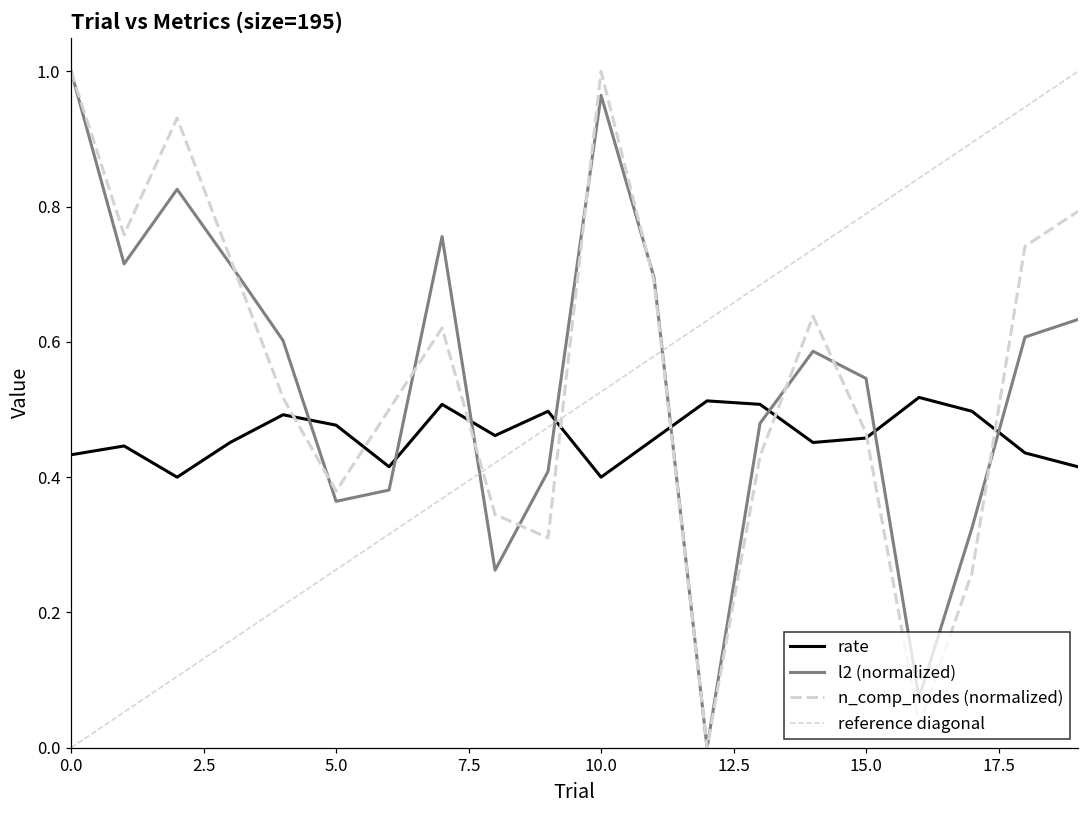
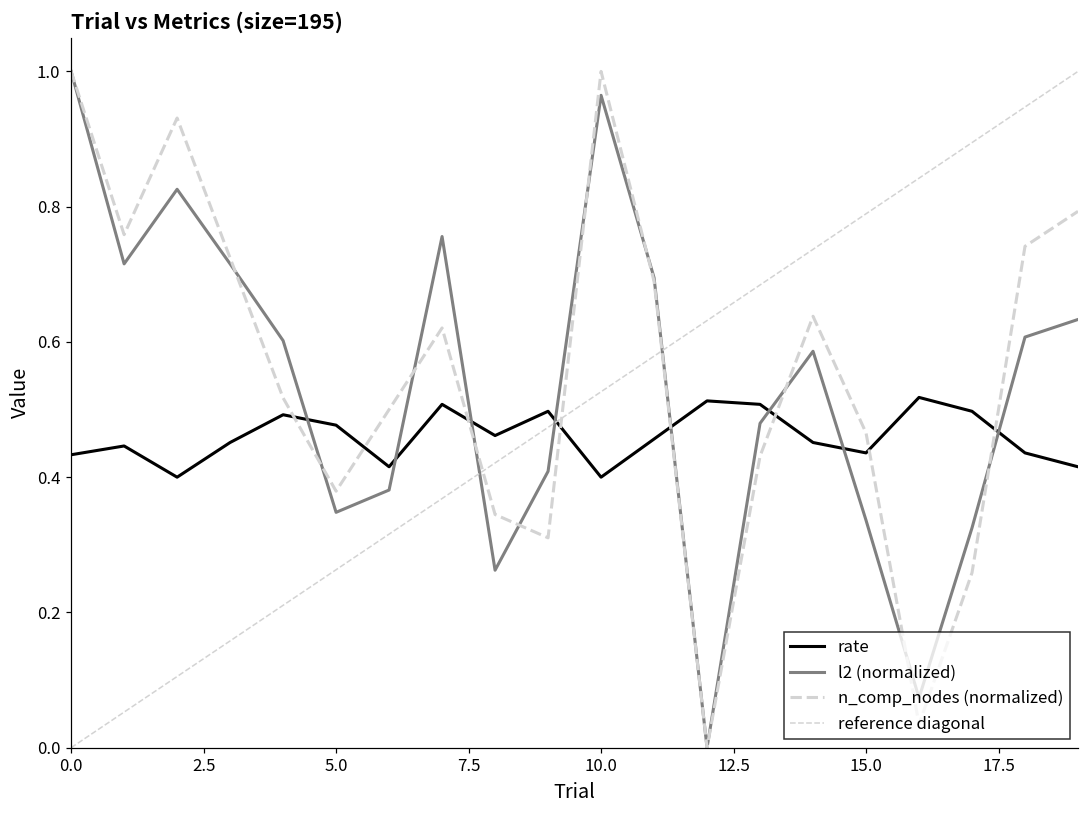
  {
    "rate": {
      "0.0": 0.43,
      "5.0": 0.48,
      "10.0": 0.40,
-     "15.0": 0.46
+     "15.0": 0.44
    },
    "l2 (normalized)": {
-     "5.0": 0.36,
+     "5.0": 0.35,
      "10.0": 0.96,
-     "15.0": 0.55
+     "15.0": 0.34
    }
  }
